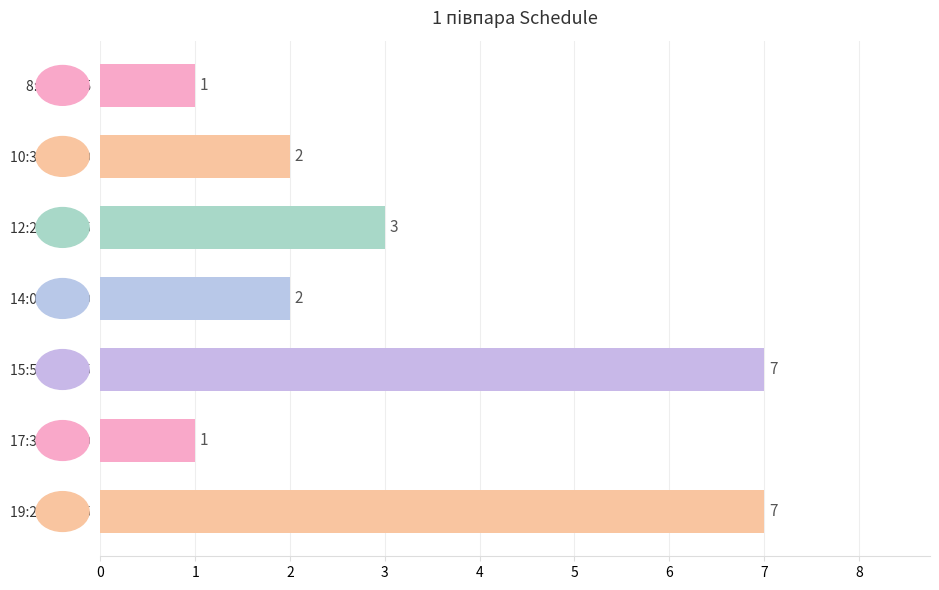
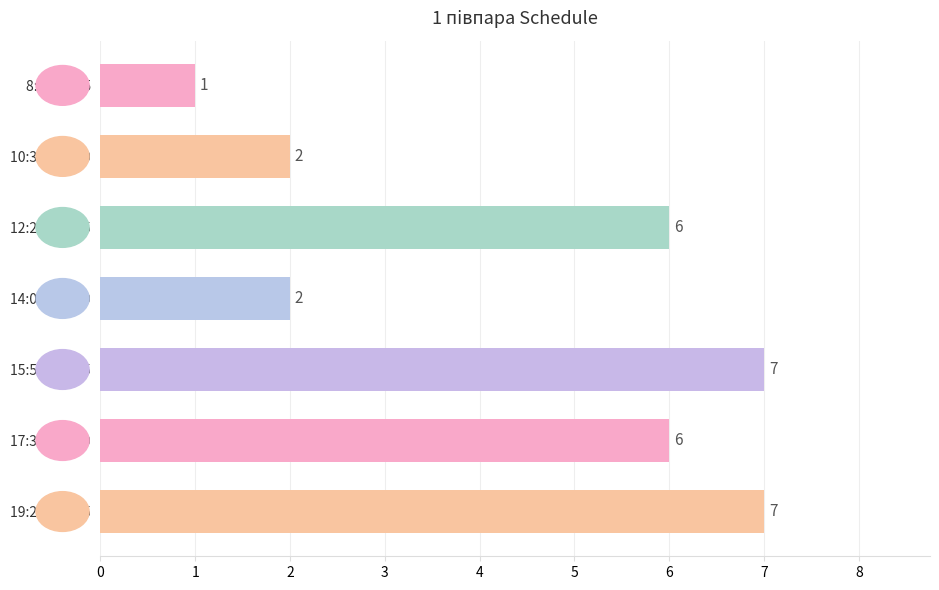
  {
    "8:40 - 9:25": 1,
    "10:35 - 11:20": 2,
-   "12:20 - 13:05": 3,
+   "12:20 - 13:05": 6,
    "14:05 - 14:50": 2,
    "15:50 - 16:35": 7,
-   "17:35 - 18:20": 1,
+   "17:35 - 18:20": 6,
    "19:20 - 20:05": 7
  }
